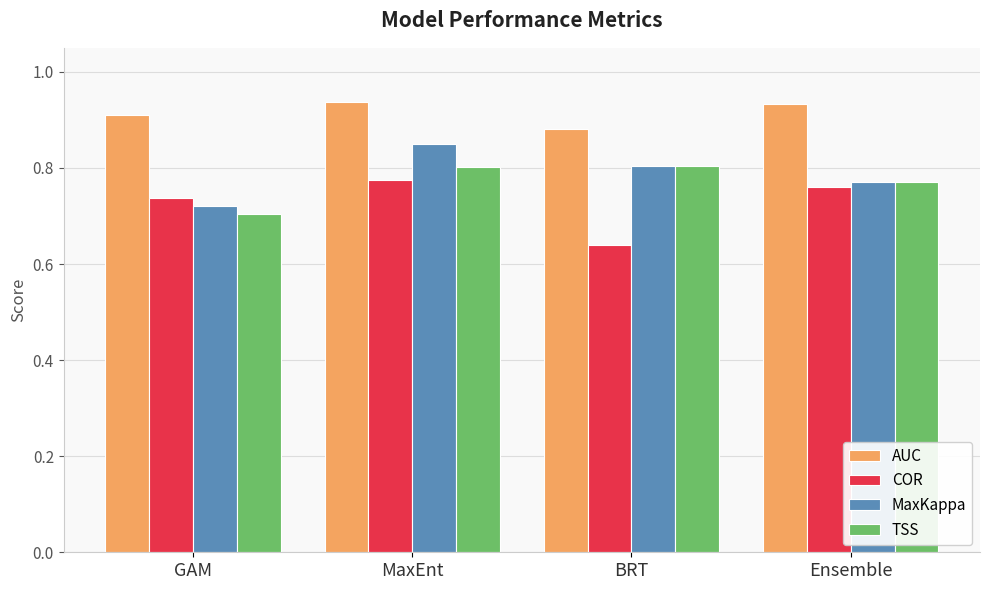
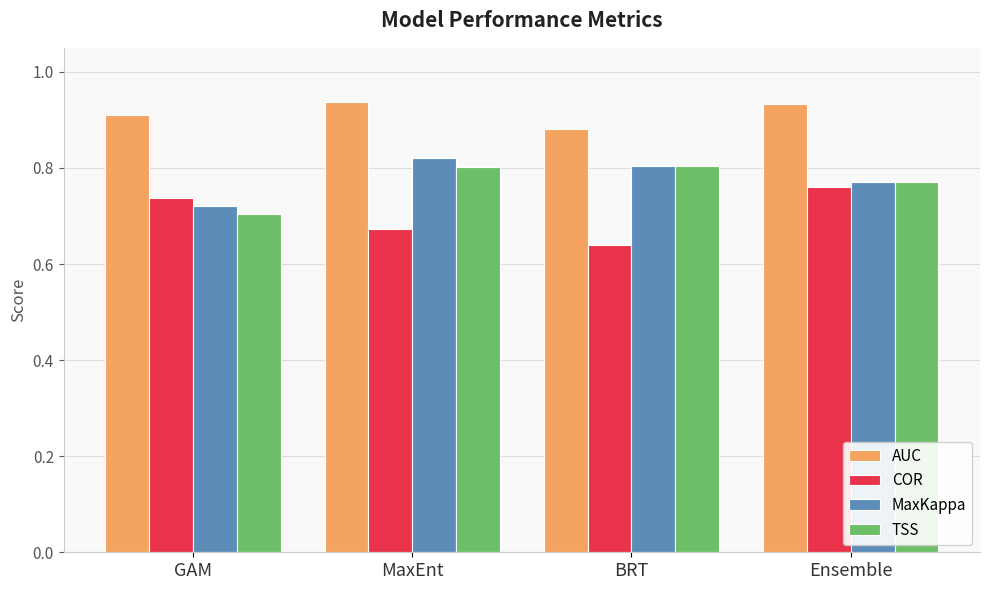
  {
    "AUC": {
      "GAM": 0.91,
      "MaxEnt": 0.94,
      "BRT": 0.88,
      "Ensemble": 0.93
    },
    "COR": {
      "GAM": 0.74,
-     "MaxEnt": 0.78,
+     "MaxEnt": 0.67,
      "BRT": 0.64,
      "Ensemble": 0.76
    },
    "MaxKappa": {
      "GAM": 0.72,
-     "MaxEnt": 0.85,
+     "MaxEnt": 0.82,
      "BRT": 0.80,
      "Ensemble": 0.77
    },
    "TSS": {
      "GAM": 0.70,
      "MaxEnt": 0.80,
      "BRT": 0.80,
      "Ensemble": 0.77
    }
  }
